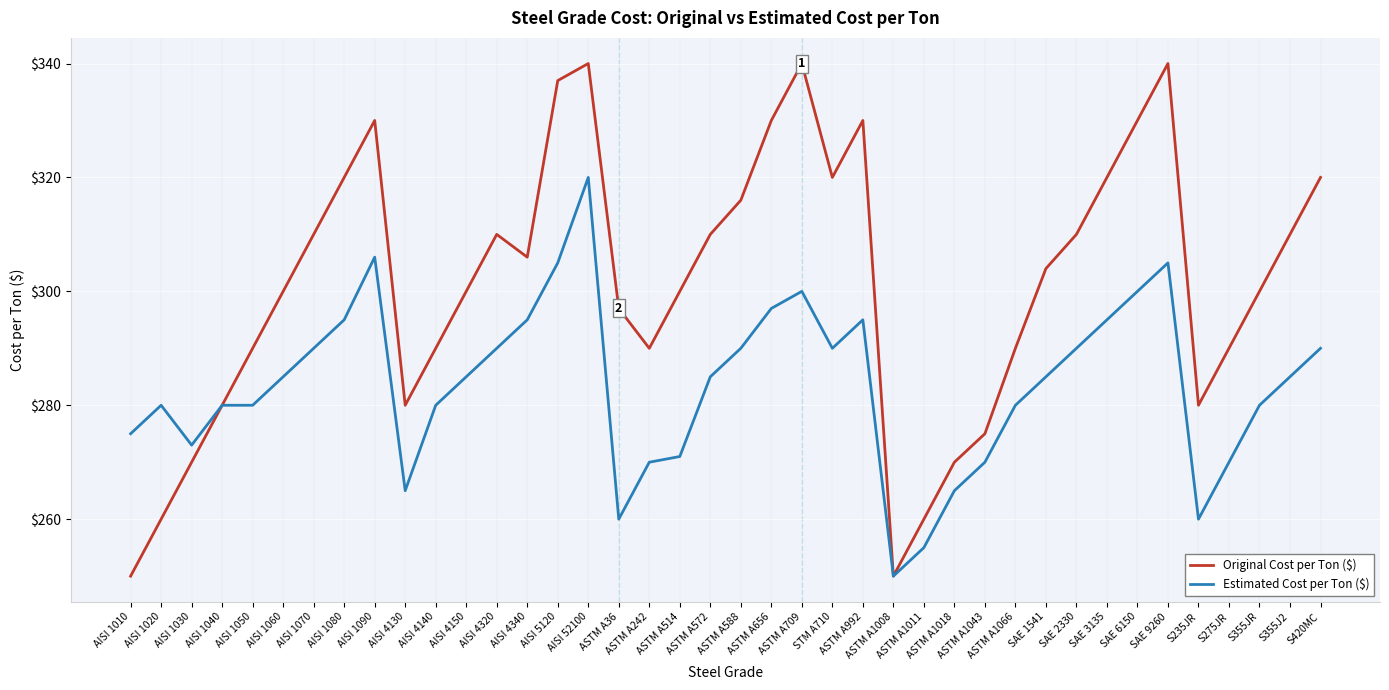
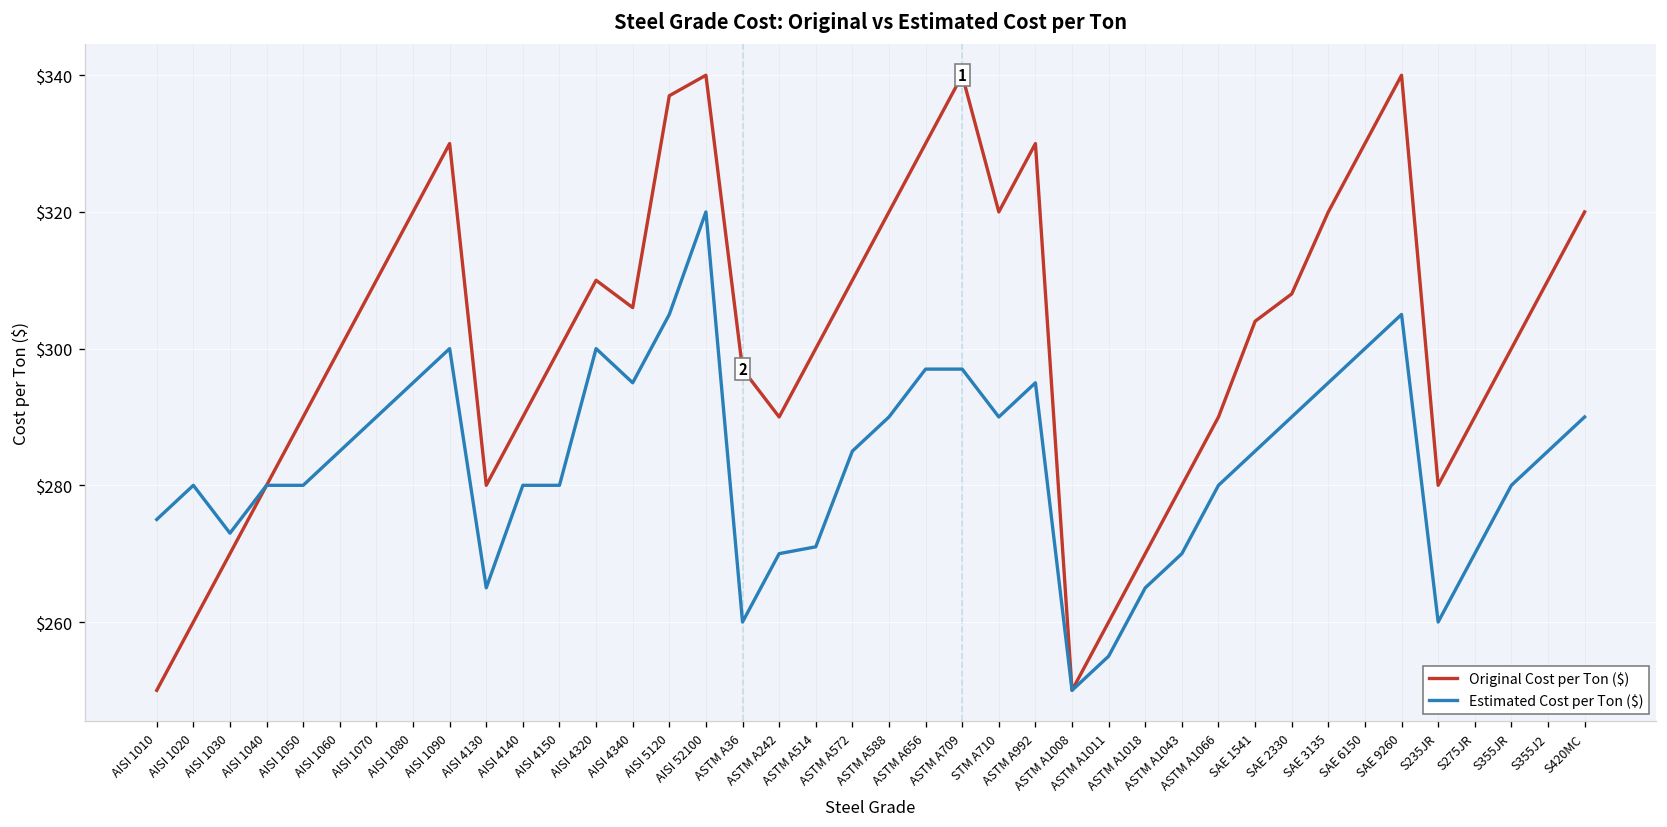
  {
    "Original Cost per Ton ($)": {
      "AISI 1010": "$250",
      "AISI 1020": "$260",
      "AISI 1030": "$270",
      "AISI 1050": "$290",
      "AISI 1060": "$300",
      "AISI 1070": "$310",
      "AISI 1080": "$320",
      "AISI 1090": "$330",
      "AISI 4130": "$280",
      "AISI 4140": "$290",
      "AISI 4150": "$300",
      "AISI 4320": "$310",
      "AISI 4340": "$306",
      "AISI 5120": "$337",
      "AISI 52100": "$340",
      "ASTM A242": "$290",
      "ASTM A514": "$300",
      "ASTM A572": "$310",
-     "ASTM A588": "$316",
+     "ASTM A588": "$320",
      "ASTM A656": "$330",
      "STM A710": "$320",
      "ASTM A992": "$330",
      "ASTM A1011": "$260",
      "ASTM A1018": "$270",
-     "ASTM A1043": "$275",
+     "ASTM A1043": "$280",
      "ASTM A1066": "$290",
      "SAE 1541": "$304",
-     "SAE 2330": "$310",
+     "SAE 2330": "$308",
      "SAE 3135": "$320",
      "SAE 6150": "$330",
      "SAE 9260": "$340",
      "S235JR": "$280",
      "S275JR": "$290",
      "S355JR": "$300",
      "S355J2": "$310",
      "S420MC": "$320"
    },
    "Estimated Cost per Ton ($)": {
      "AISI 1010": "$275",
      "AISI 1020": "$280",
      "AISI 1030": "$273",
      "AISI 1050": "$280",
      "AISI 1060": "$285",
      "AISI 1070": "$290",
      "AISI 1080": "$295",
-     "AISI 1090": "$306",
+     "AISI 1090": "$300",
      "AISI 4130": "$265",
      "AISI 4140": "$280",
-     "AISI 4150": "$285",
-     "AISI 4320": "$290",
+     "AISI 4150": "$280",
+     "AISI 4320": "$300",
      "AISI 4340": "$295",
      "AISI 5120": "$305",
      "AISI 52100": "$320",
      "ASTM A36": "$260",
      "ASTM A242": "$270",
      "ASTM A514": "$271",
      "ASTM A572": "$285",
      "ASTM A588": "$290",
      "ASTM A656": "$297",
-     "ASTM A709": "$300",
+     "ASTM A709": "$297",
      "STM A710": "$290",
      "ASTM A992": "$295",
      "ASTM A1011": "$255",
      "ASTM A1018": "$265",
      "ASTM A1043": "$270",
      "ASTM A1066": "$280",
      "SAE 1541": "$285",
      "SAE 2330": "$290",
      "SAE 3135": "$295",
      "SAE 6150": "$300",
      "SAE 9260": "$305",
      "S235JR": "$260",
      "S275JR": "$270",
      "S355JR": "$280",
      "S355J2": "$285",
      "S420MC": "$290"
    }
  }
